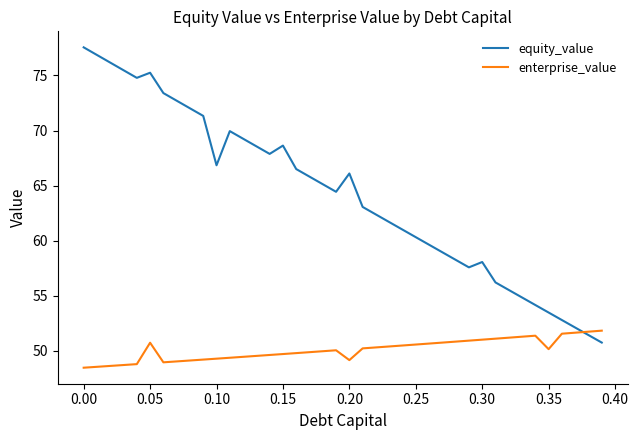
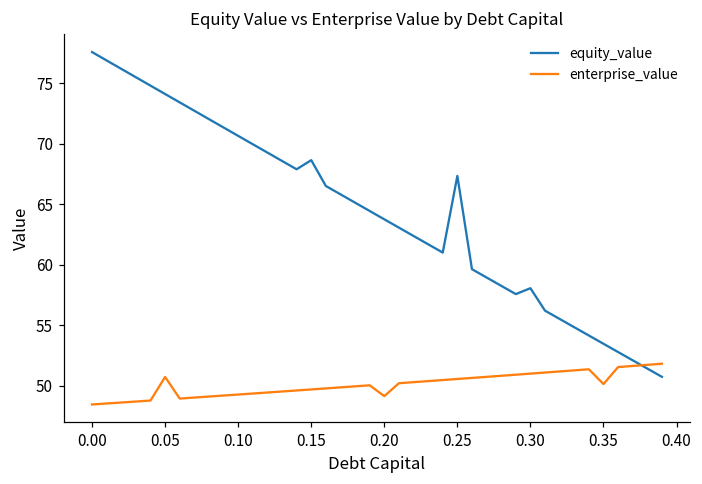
  {
    "equity_value": {
      "0.00": 77.6,
-     "0.05": 75.2,
-     "0.10": 66.8,
+     "0.05": 74.1,
+     "0.10": 70.6,
      "0.15": 68.6,
-     "0.20": 66.1,
-     "0.25": 60.3,
+     "0.20": 63.7,
+     "0.25": 67.3,
      "0.30": 58.1,
      "0.35": 53.5
    },
    "enterprise_value": {
      "0.00": 48.5,
      "0.05": 50.7,
      "0.10": 49.3,
      "0.15": 49.7,
      "0.20": 49.1,
      "0.25": 50.6,
      "0.30": 51.0,
      "0.35": 50.1
    }
  }
